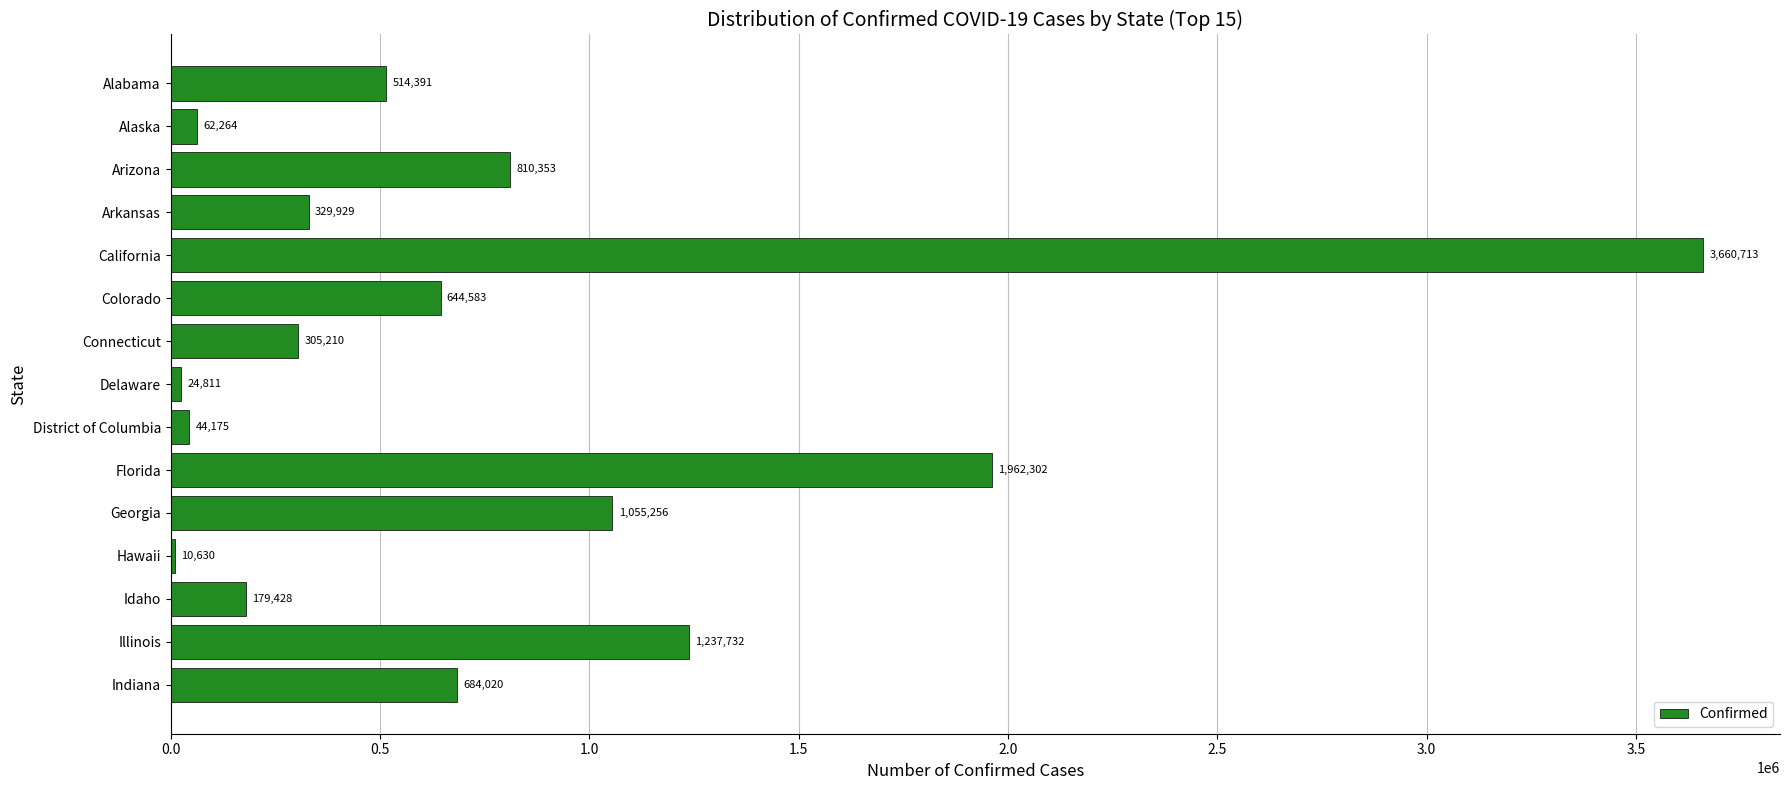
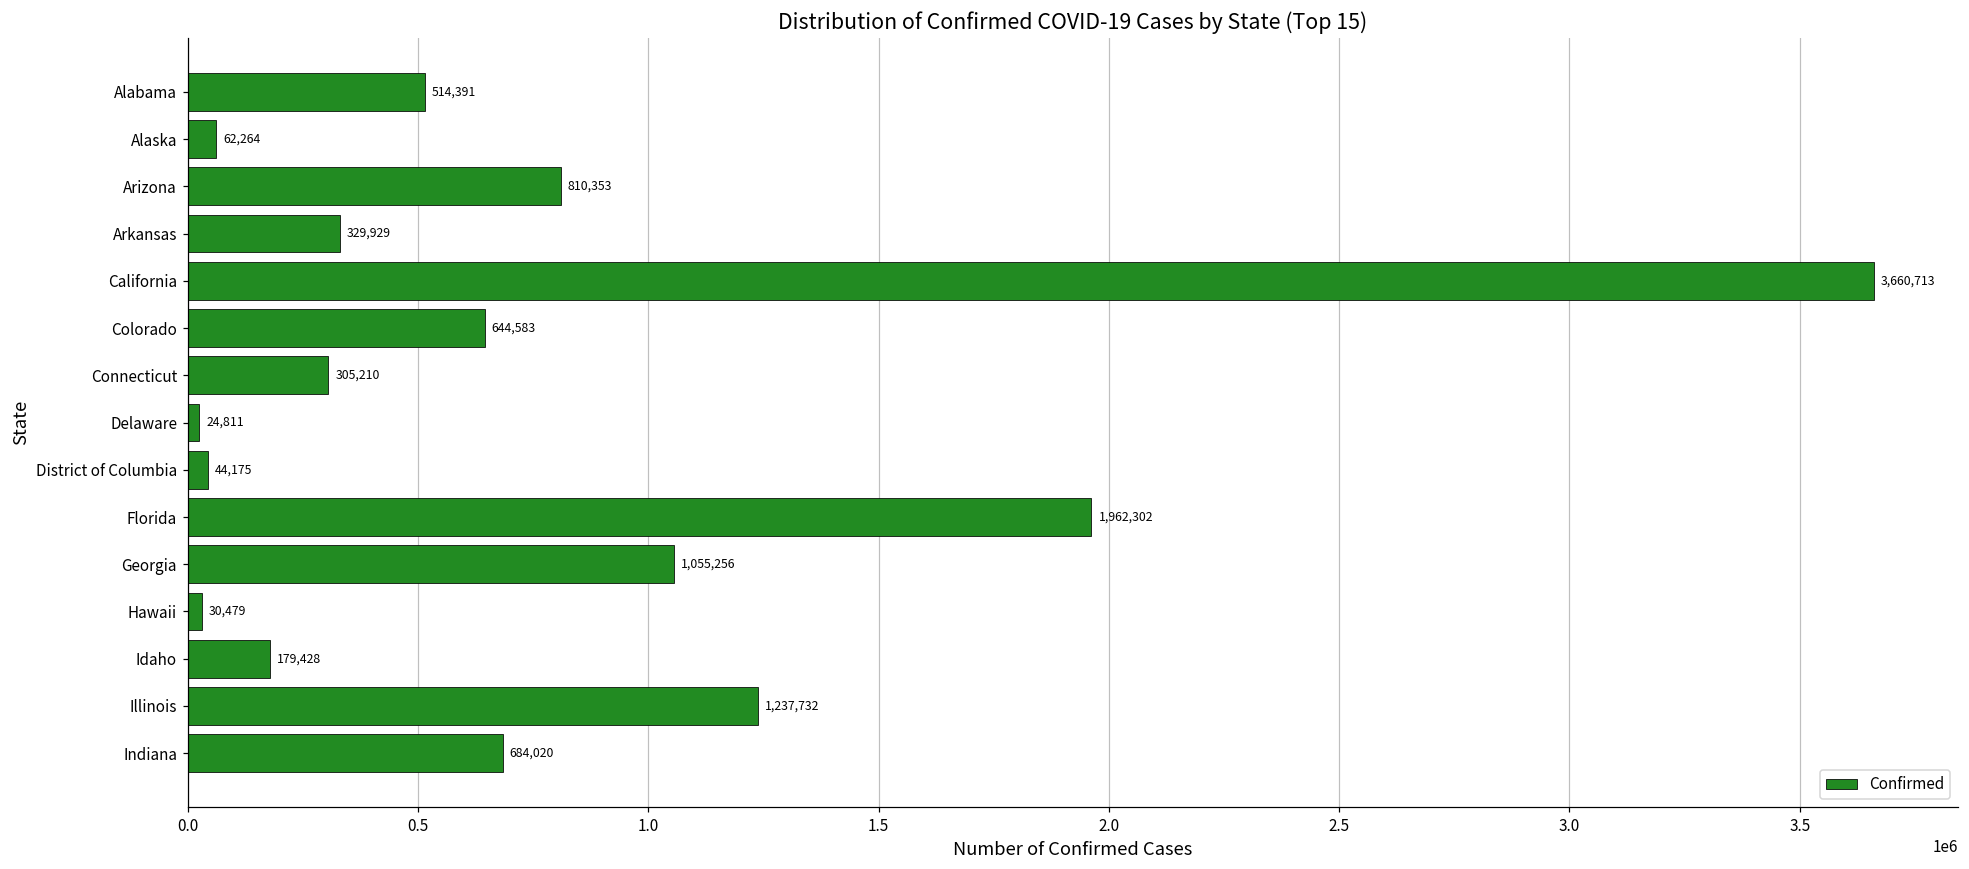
  {
    "Alabama": "514,391",
    "Alaska": "62,264",
    "Arizona": "810,353",
    "Arkansas": "329,929",
    "California": "3,660,713",
    "Colorado": "644,583",
    "Connecticut": "305,210",
    "Delaware": "24,811",
    "District of Columbia": "44,175",
    "Florida": "1,962,302",
    "Georgia": "1,055,256",
-   "Hawaii": "10,630",
+   "Hawaii": "30,479",
    "Idaho": "179,428",
    "Illinois": "1,237,732",
    "Indiana": "684,020"
  }
